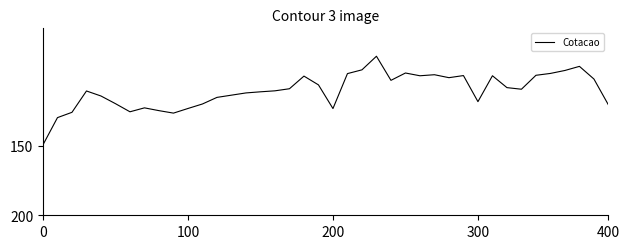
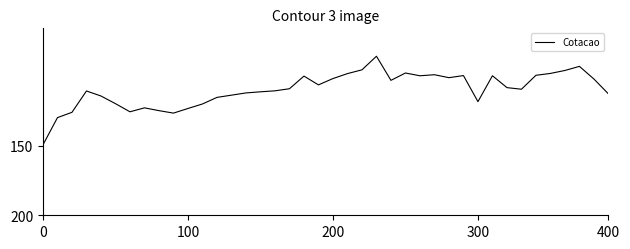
  {
    "0": 150,
    "100": 123,
-   "200": 124,
+   "200": 102,
    "300": 119,
-   "400": 121
+   "400": 113
  }
